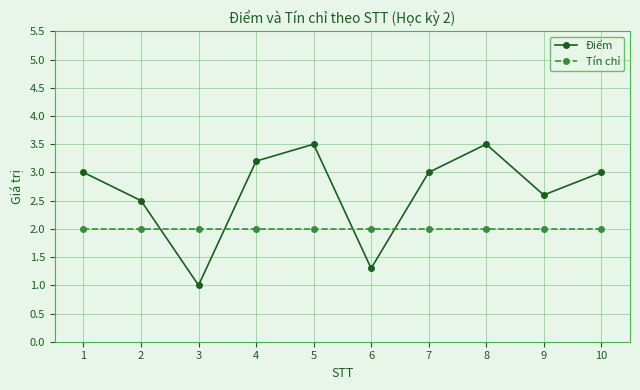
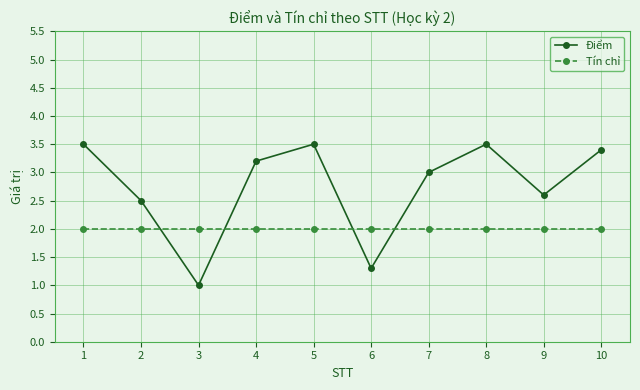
  {
    "Điểm": {
-     "1": 3.0,
+     "1": 3.5,
      "2": 2.5,
      "3": 1.0,
      "4": 3.2,
      "5": 3.5,
      "6": 1.3,
      "7": 3.0,
      "8": 3.5,
      "9": 2.6,
-     "10": 3.0
+     "10": 3.4
    },
    "Tín chỉ": {
      "1": 2.0,
      "2": 2.0,
      "3": 2.0,
      "4": 2.0,
      "5": 2.0,
      "6": 2.0,
      "7": 2.0,
      "8": 2.0,
      "9": 2.0,
      "10": 2.0
    }
  }
